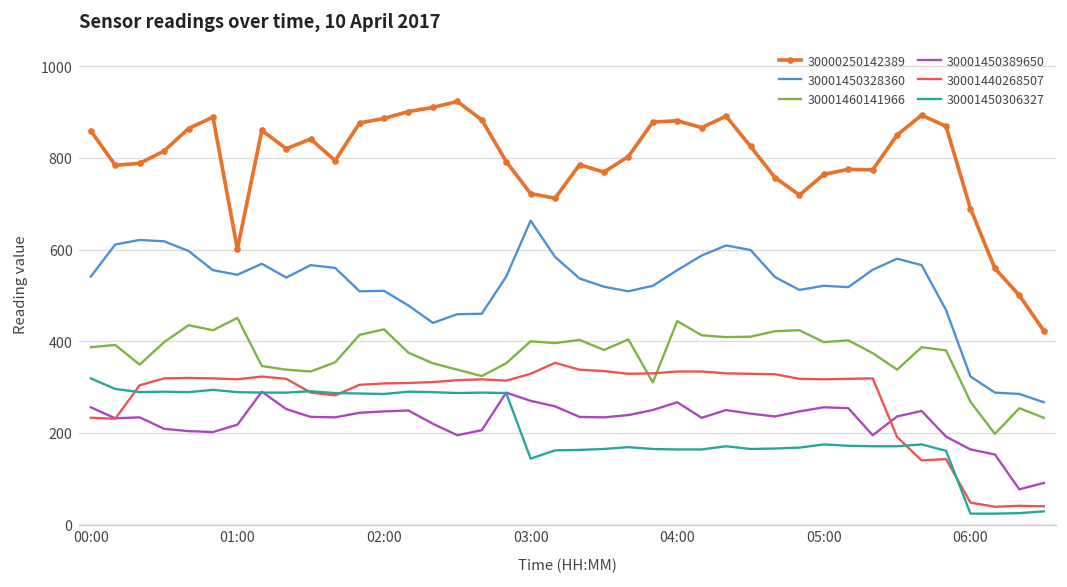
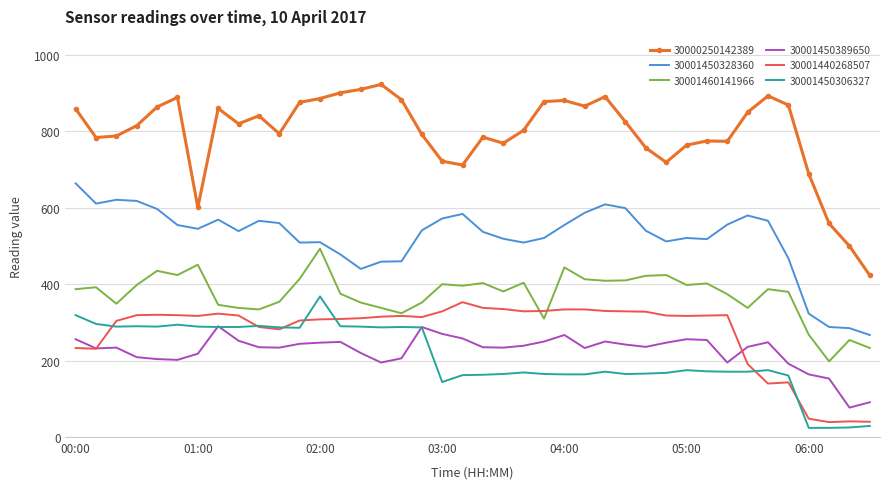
  {
    "30001450328360": {
-     "00:00": 540,
+     "00:00": 660,
      "01:00": 550,
      "02:00": 510,
-     "03:00": 660,
+     "03:00": 570,
      "04:00": 560,
      "05:00": 520,
      "06:00": 320
    },
    "30001460141966": {
      "00:00": 390,
      "01:00": 450,
-     "02:00": 430,
+     "02:00": 490,
      "03:00": 400,
      "04:00": 440,
      "05:00": 400,
      "06:00": 270
    },
    "30001450389650": {
      "00:00": 260,
      "01:00": 220,
      "02:00": 250,
      "03:00": 270,
      "04:00": 270,
      "05:00": 260,
      "06:00": 160
    },
    "30001450306327": {
      "00:00": 320,
      "01:00": 290,
-     "02:00": 290,
+     "02:00": 370,
      "03:00": 140,
      "04:00": 160,
      "05:00": 180,
      "06:00": 20
    }
  }
